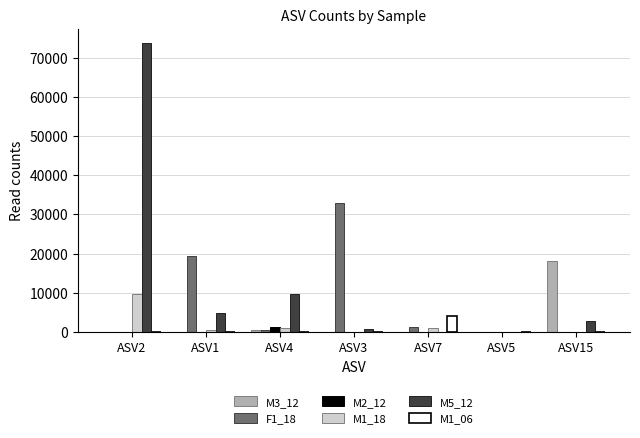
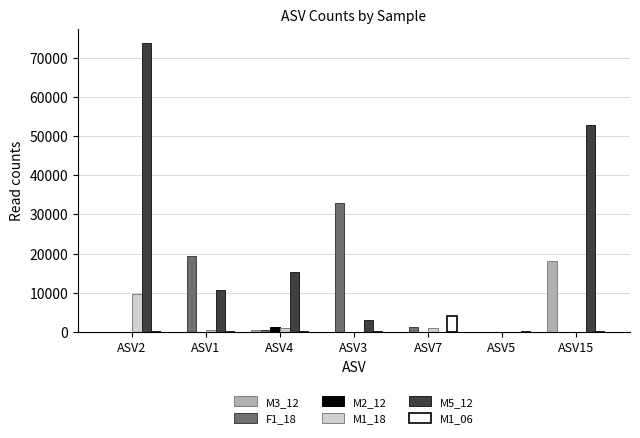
  {
    "F1_18": {
      "ASV2": 0,
      "ASV1": 19000,
      "ASV3": 33000,
      "ASV7": 1000,
      "ASV5": 0,
      "ASV15": 0
    },
    "M2_12": {
      "ASV2": 0,
      "ASV1": 0,
      "ASV4": 1000,
      "ASV3": 0,
      "ASV7": 0,
      "ASV5": 0,
      "ASV15": 0
    },
    "M5_12": {
      "ASV2": 74000,
-     "ASV1": 5000,
-     "ASV4": 10000,
-     "ASV3": 1000,
+     "ASV1": 11000,
+     "ASV4": 15000,
+     "ASV3": 3000,
      "ASV7": 0,
      "ASV5": 0,
-     "ASV15": 3000
+     "ASV15": 53000
    },
    "M1_06": {
      "ASV2": 0,
      "ASV1": 0,
      "ASV4": 0,
      "ASV3": 0,
      "ASV7": 4000,
      "ASV5": 0,
      "ASV15": 0
    }
  }
